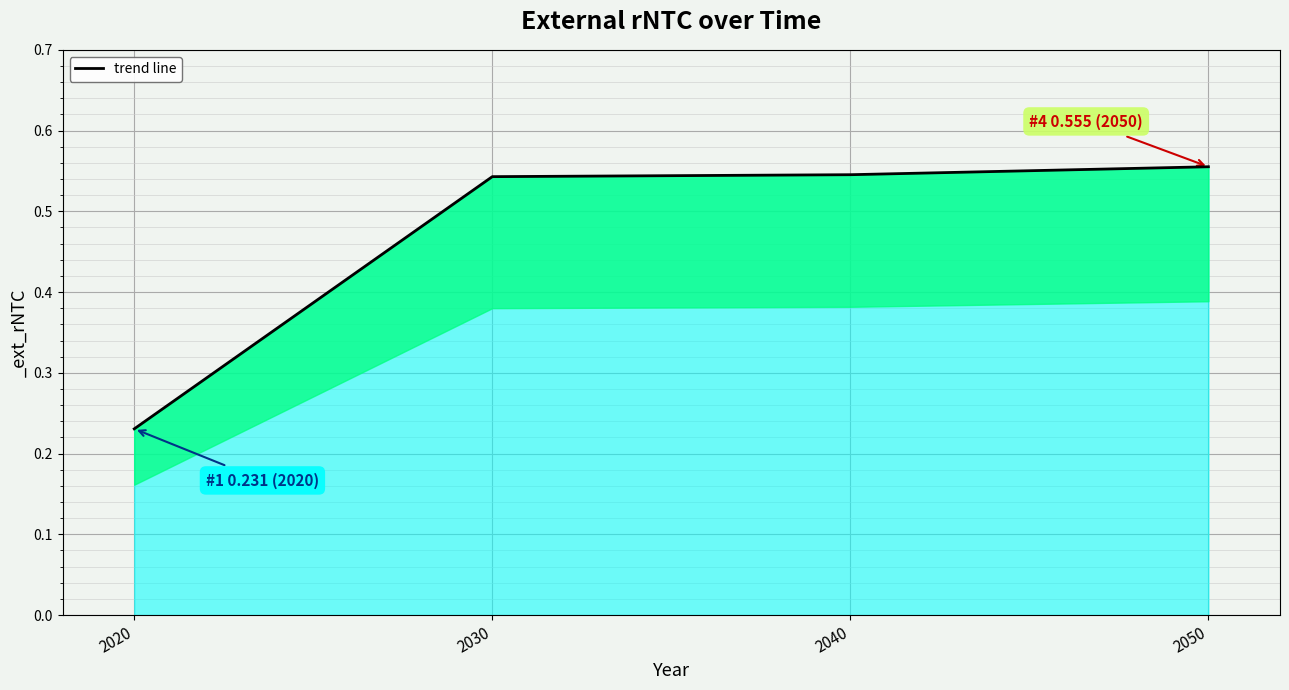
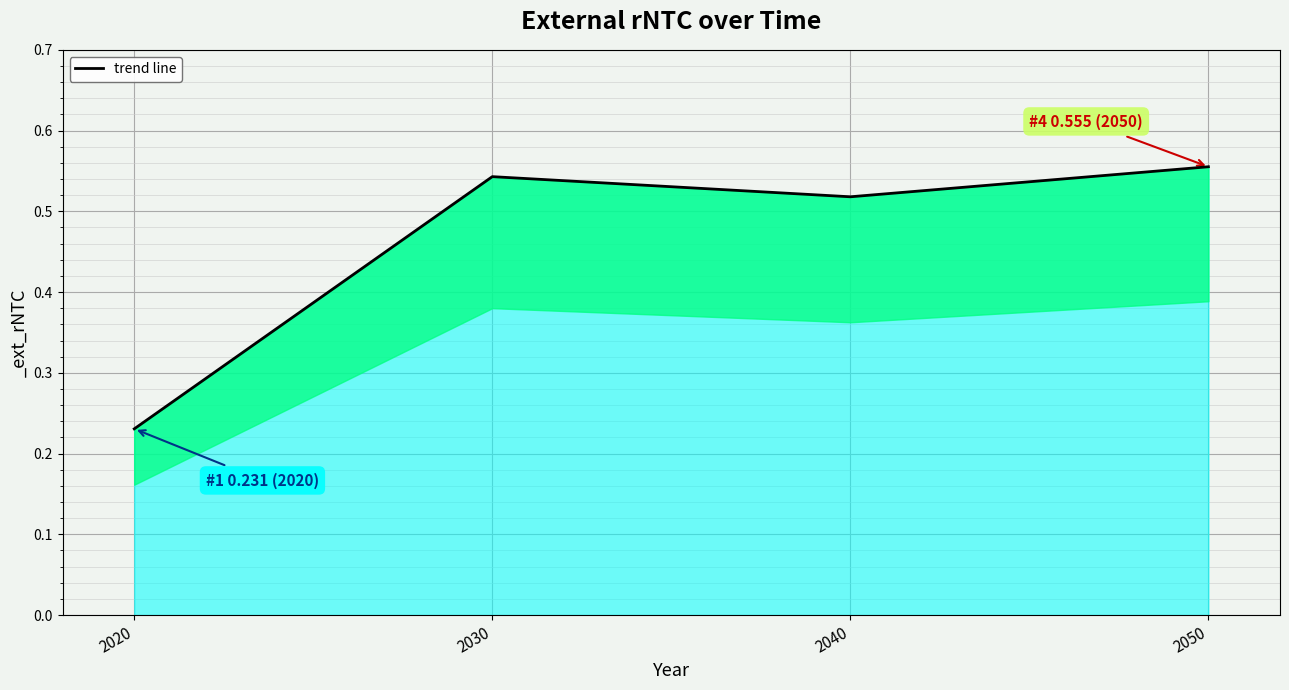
  {
    "2030": 0.54,
-   "2040": 0.55
+   "2040": 0.52
  }
